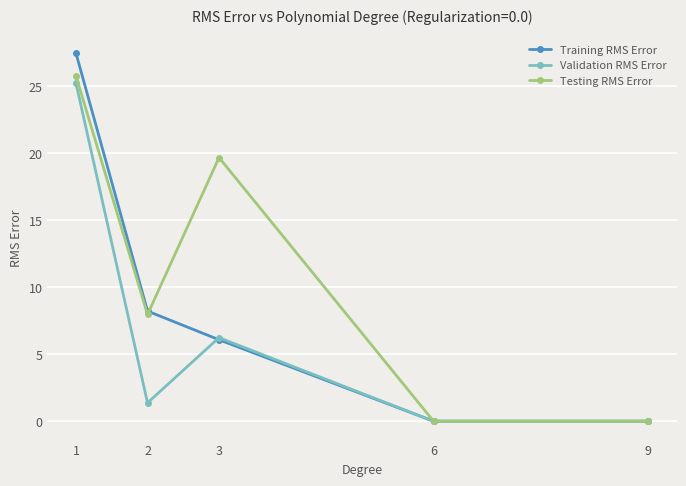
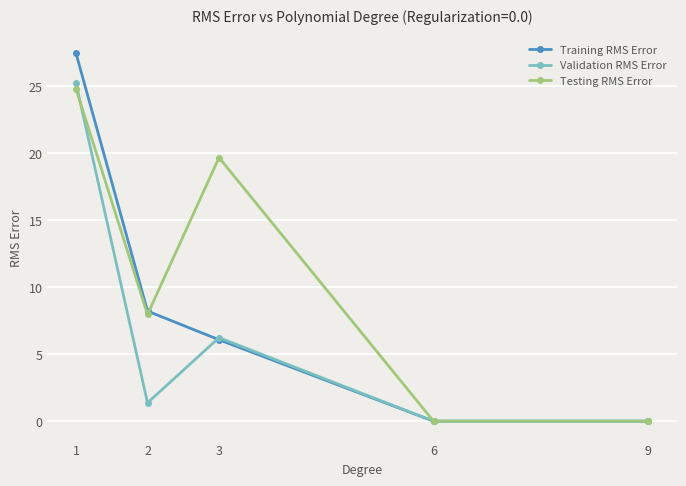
  {
    "Training RMS Error": {
      "1": 27.4,
      "2": 8.2
    },
    "Validation RMS Error": {
      "1": 25.2,
      "2": 1.4
    },
    "Testing RMS Error": {
-     "1": 25.7,
+     "1": 24.8,
      "2": 8.0,
      "3": 19.7
    }
  }
